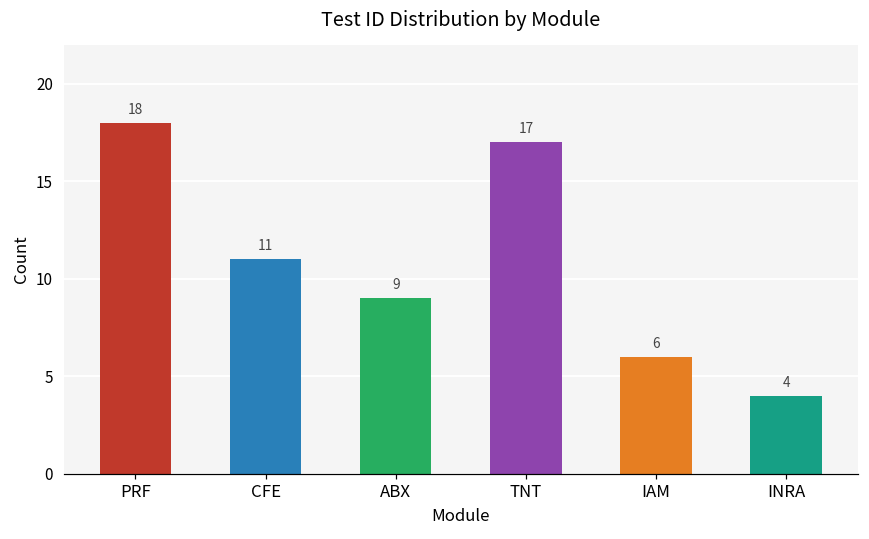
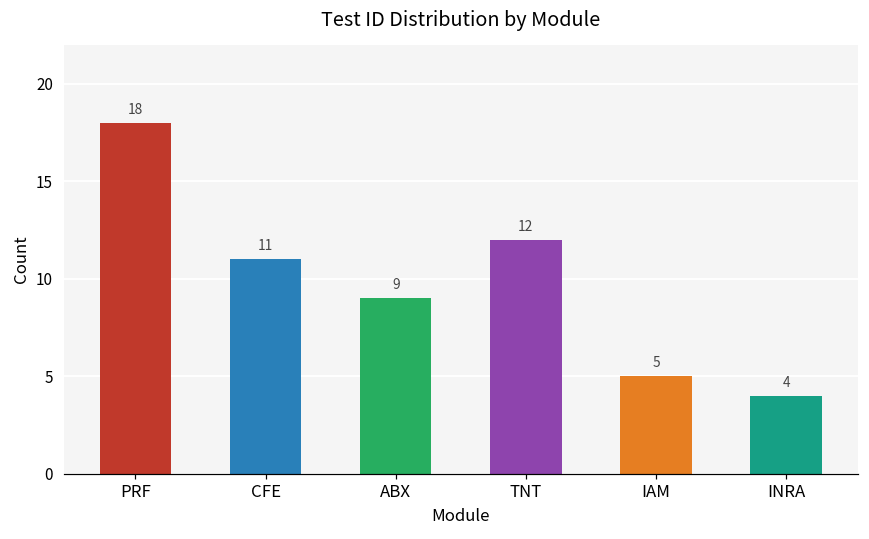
  {
    "PRF": 18,
    "CFE": 11,
    "ABX": 9,
-   "TNT": 17,
-   "IAM": 6,
+   "TNT": 12,
+   "IAM": 5,
    "INRA": 4
  }
